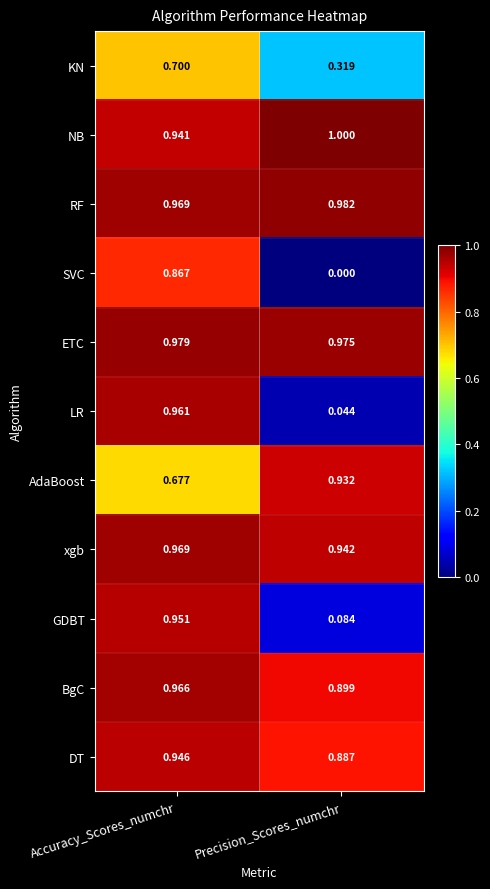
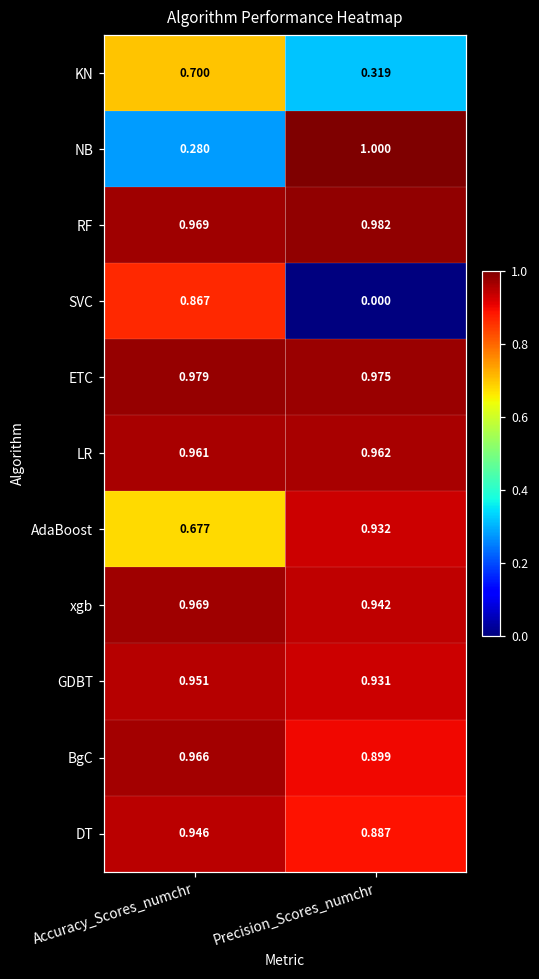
  {
    "KN": {
      "Accuracy_Scores_numchr": 0.700,
      "Precision_Scores_numchr": 0.319
    },
    "NB": {
-     "Accuracy_Scores_numchr": 0.941,
+     "Accuracy_Scores_numchr": 0.280,
      "Precision_Scores_numchr": 1.000
    },
    "RF": {
      "Accuracy_Scores_numchr": 0.969,
      "Precision_Scores_numchr": 0.982
    },
    "SVC": {
      "Accuracy_Scores_numchr": 0.867,
      "Precision_Scores_numchr": 0.000
    },
    "ETC": {
      "Accuracy_Scores_numchr": 0.979,
      "Precision_Scores_numchr": 0.975
    },
    "LR": {
      "Accuracy_Scores_numchr": 0.961,
-     "Precision_Scores_numchr": 0.044
+     "Precision_Scores_numchr": 0.962
    },
    "AdaBoost": {
      "Accuracy_Scores_numchr": 0.677,
      "Precision_Scores_numchr": 0.932
    },
    "xgb": {
      "Accuracy_Scores_numchr": 0.969,
      "Precision_Scores_numchr": 0.942
    },
    "GDBT": {
      "Accuracy_Scores_numchr": 0.951,
-     "Precision_Scores_numchr": 0.084
+     "Precision_Scores_numchr": 0.931
    },
    "BgC": {
      "Accuracy_Scores_numchr": 0.966,
      "Precision_Scores_numchr": 0.899
    },
    "DT": {
      "Accuracy_Scores_numchr": 0.946,
      "Precision_Scores_numchr": 0.887
    }
  }
